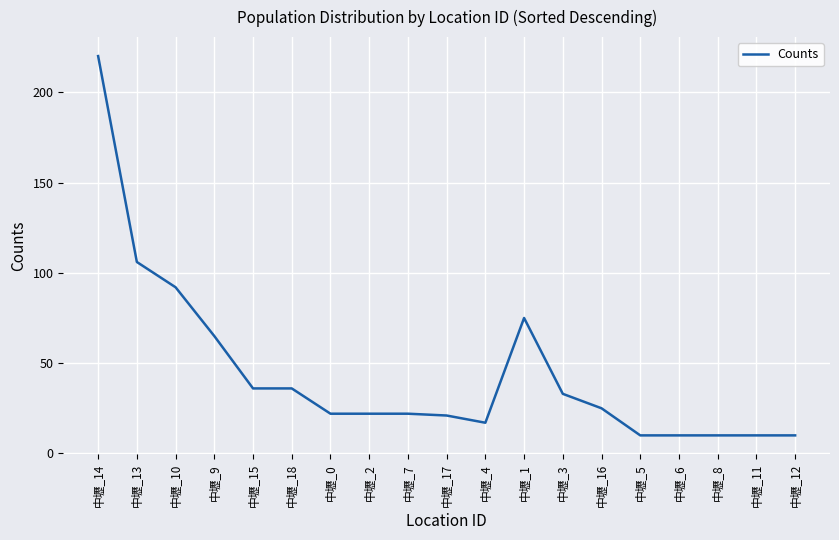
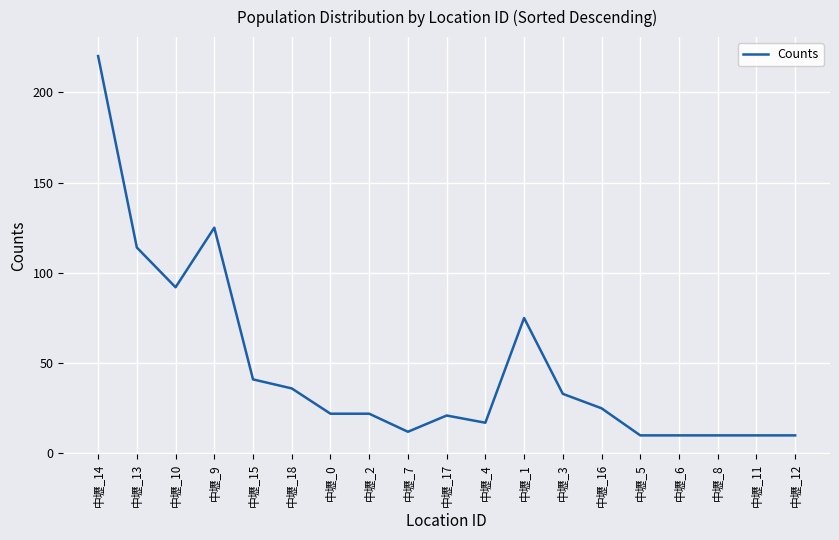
  {
    "中壢_14": 220,
-   "中壢_13": 106,
+   "中壢_13": 114,
    "中壢_10": 92,
-   "中壢_9": 65,
-   "中壢_15": 36,
+   "中壢_9": 125,
+   "中壢_15": 41,
    "中壢_18": 36,
    "中壢_0": 22,
    "中壢_2": 22,
-   "中壢_7": 22,
+   "中壢_7": 12,
    "中壢_17": 21,
    "中壢_4": 17,
    "中壢_1": 75,
    "中壢_3": 33,
    "中壢_16": 25,
    "中壢_5": 10,
    "中壢_6": 10,
    "中壢_8": 10,
    "中壢_11": 10,
    "中壢_12": 10
  }
